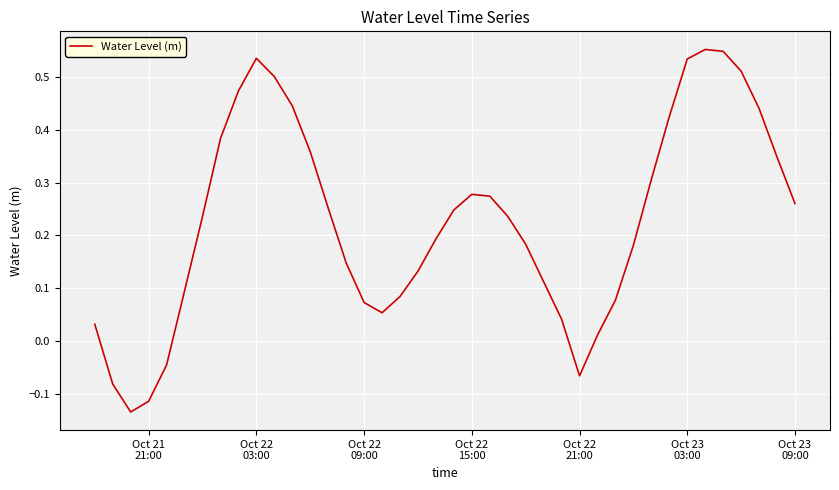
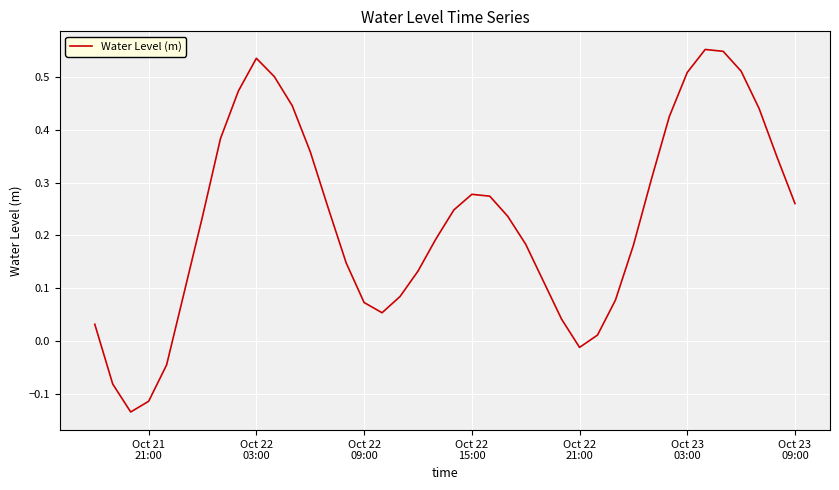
  {
    "Oct 21 21:00": -0.11,
    "Oct 22 03:00": 0.54,
    "Oct 22 09:00": 0.07,
    "Oct 22 15:00": 0.28,
-   "Oct 22 21:00": -0.07,
-   "Oct 23 03:00": 0.53,
+   "Oct 22 21:00": -0.01,
+   "Oct 23 03:00": 0.51,
    "Oct 23 09:00": 0.26
  }
